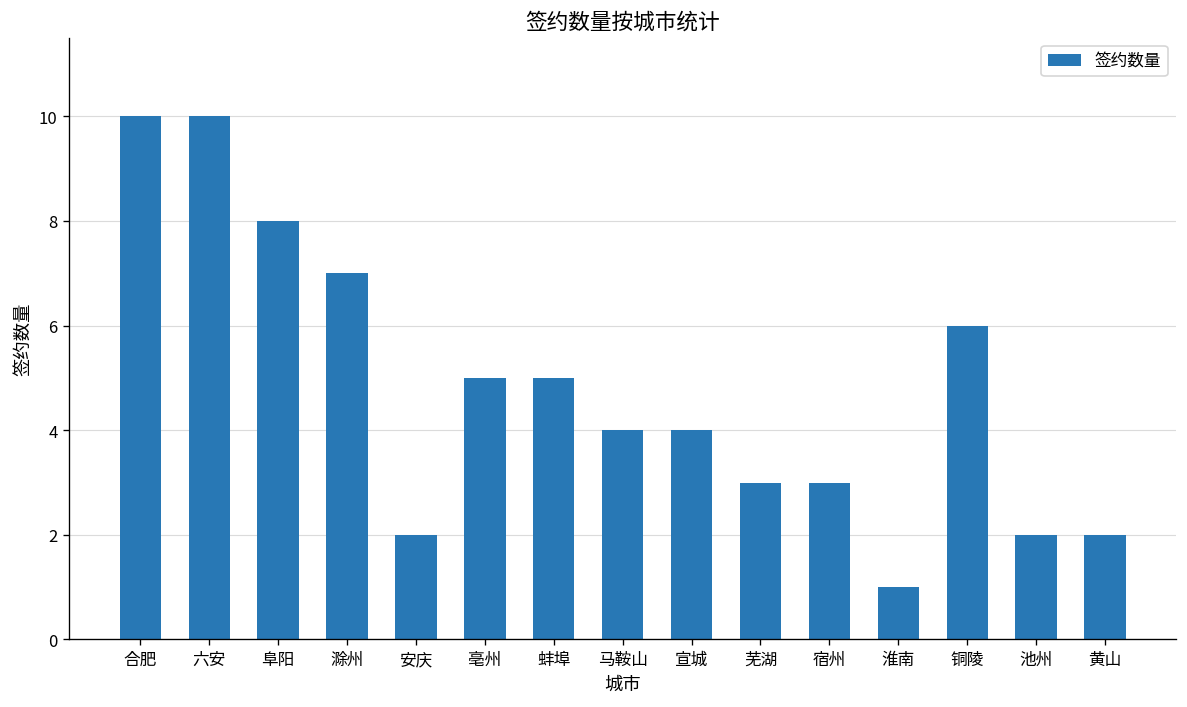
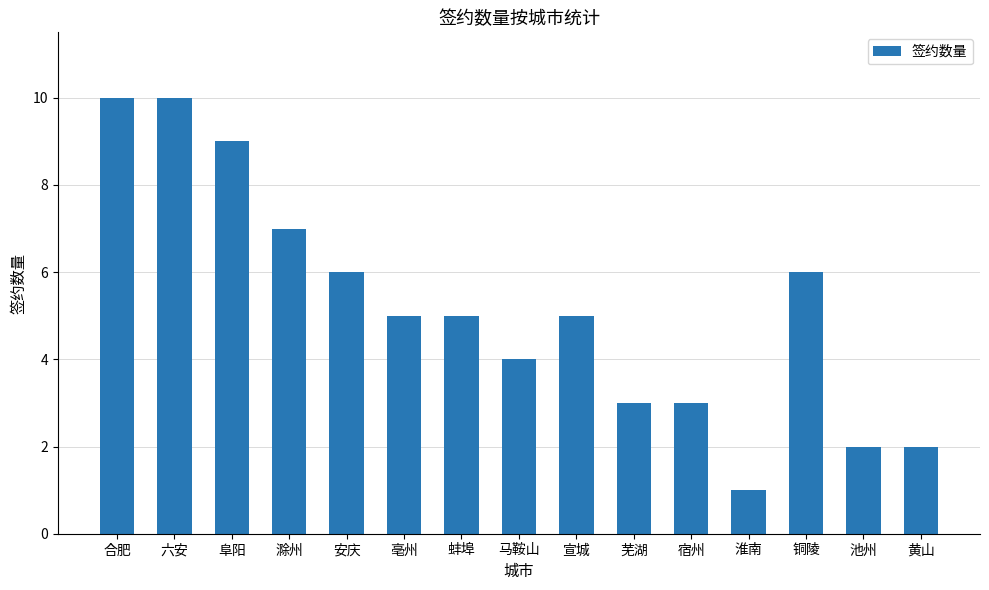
  {
    "合肥": 10,
    "六安": 10,
-   "阜阳": 8,
+   "阜阳": 9,
    "滁州": 7,
-   "安庆": 2,
+   "安庆": 6,
    "亳州": 5,
    "蚌埠": 5,
    "马鞍山": 4,
-   "宣城": 4,
+   "宣城": 5,
    "芜湖": 3,
    "宿州": 3,
    "淮南": 1,
    "铜陵": 6,
    "池州": 2,
    "黄山": 2
  }
